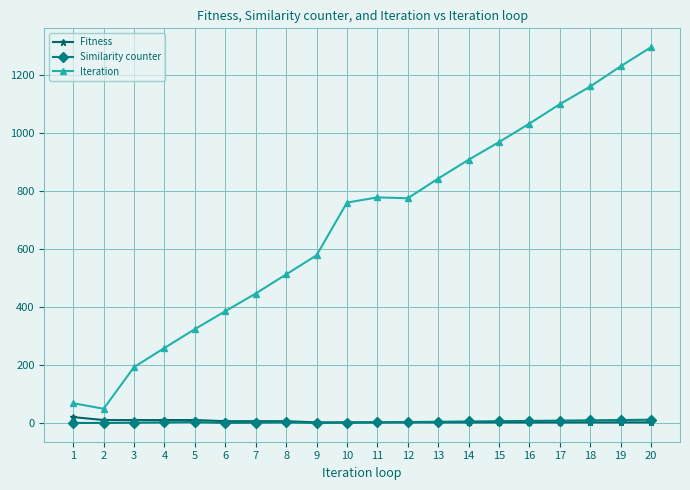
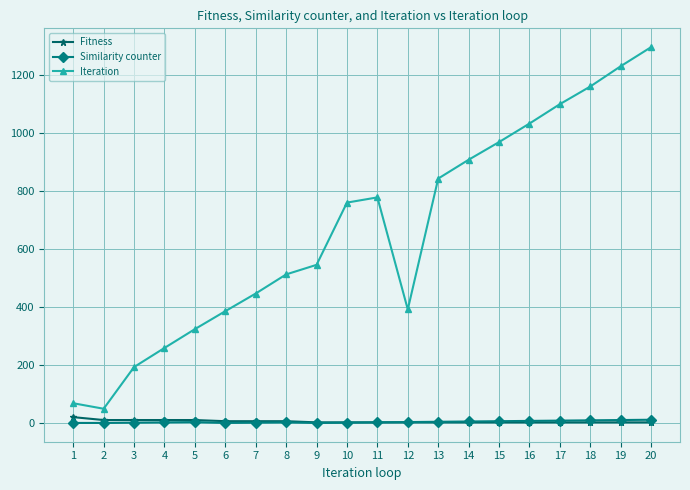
  {
    "Iteration": {
      "1": 70,
      "2": 50,
      "3": 190,
      "4": 260,
      "5": 320,
      "6": 390,
      "7": 450,
      "8": 510,
-     "9": 580,
+     "9": 550,
      "10": 760,
      "11": 780,
-     "12": 780,
+     "12": 390,
      "13": 840,
      "14": 910,
      "15": 970,
      "16": 1030,
      "17": 1100,
      "18": 1160,
      "19": 1230,
      "20": 1300
    }
  }
